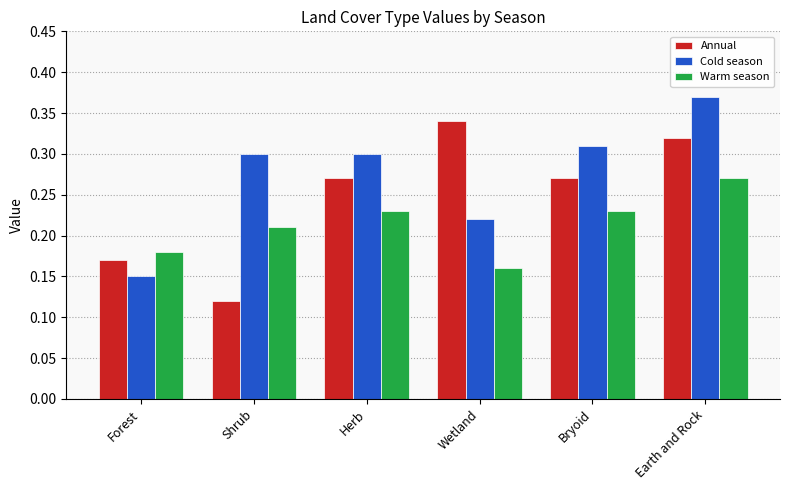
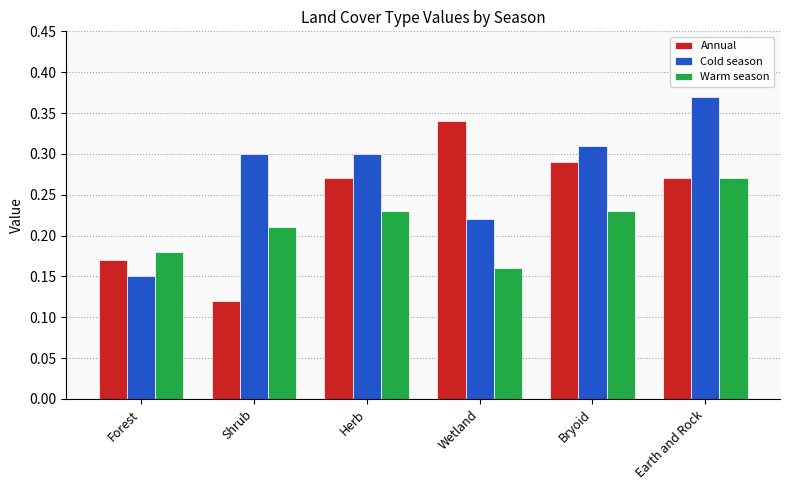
  {
    "Annual": {
      "Forest": 0.17,
      "Shrub": 0.12,
      "Herb": 0.27,
      "Wetland": 0.34,
-     "Bryoid": 0.27,
-     "Earth and Rock": 0.32
+     "Bryoid": 0.29,
+     "Earth and Rock": 0.27
    },
    "Cold season": {
      "Forest": 0.15,
      "Shrub": 0.30,
      "Herb": 0.30,
      "Wetland": 0.22,
      "Bryoid": 0.31,
      "Earth and Rock": 0.37
    },
    "Warm season": {
      "Forest": 0.18,
      "Shrub": 0.21,
      "Herb": 0.23,
      "Wetland": 0.16,
      "Bryoid": 0.23,
      "Earth and Rock": 0.27
    }
  }
